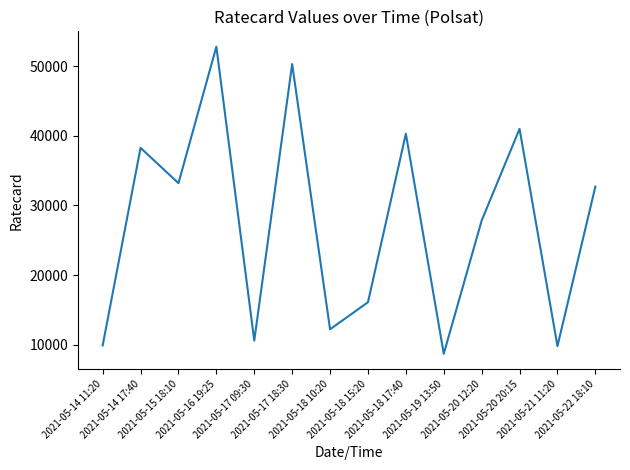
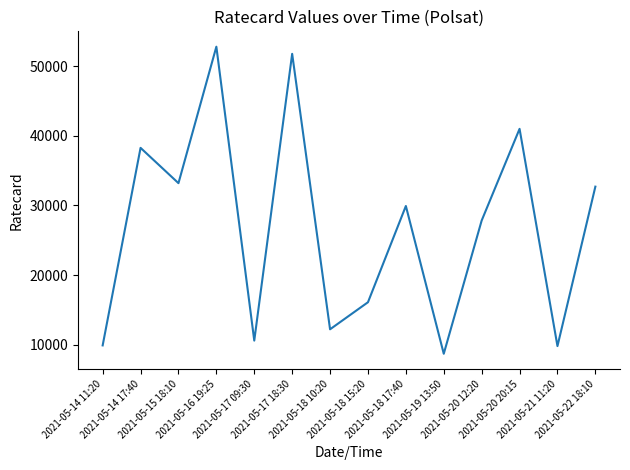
  {
    "2021-05-14 11:20": 10000,
    "2021-05-14 17:40": 38000,
    "2021-05-15 18:10": 33000,
    "2021-05-16 19:25": 53000,
    "2021-05-17 09:30": 11000,
-   "2021-05-17 18:30": 50000,
+   "2021-05-17 18:30": 52000,
    "2021-05-18 10:20": 12000,
    "2021-05-18 15:20": 16000,
-   "2021-05-18 17:40": 40000,
+   "2021-05-18 17:40": 30000,
    "2021-05-19 13:50": 9000,
    "2021-05-20 12:20": 28000,
    "2021-05-20 20:15": 41000,
    "2021-05-21 11:20": 10000,
    "2021-05-22 18:10": 33000
  }
